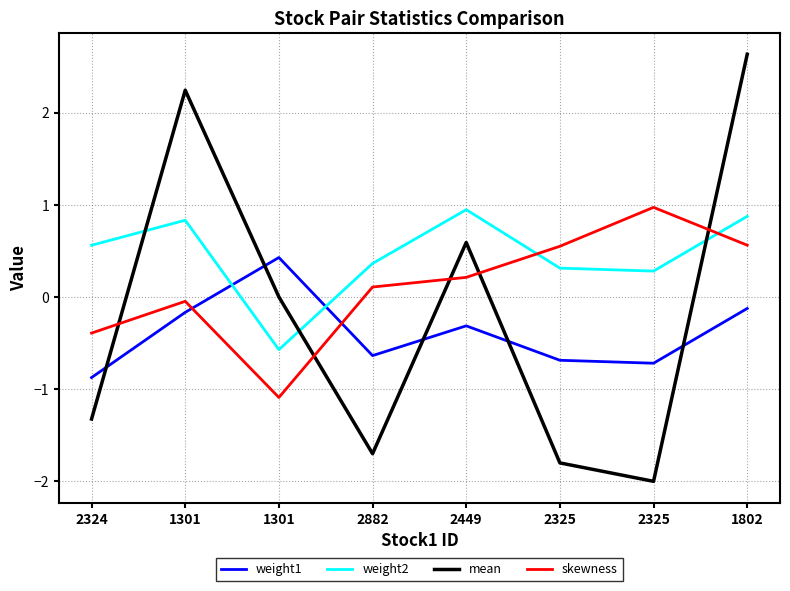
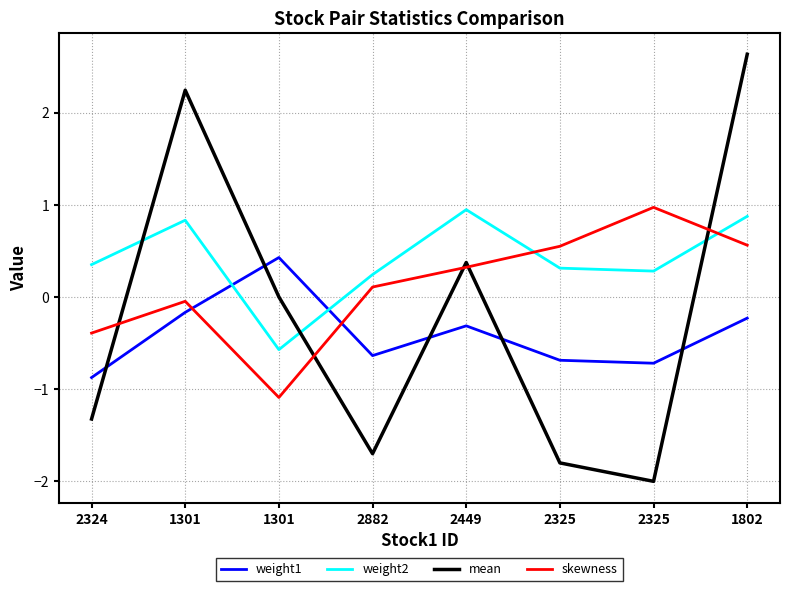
  {
    "weight1": {
      "2324": -0.9,
      "2882": -0.6,
      "2449": -0.3,
-     "1802": -0.1
+     "1802": -0.2
    },
    "weight2": {
-     "2324": 0.6,
-     "2882": 0.4,
+     "2324": 0.3,
+     "2882": 0.2,
      "2449": 0.9,
      "1802": 0.9
    },
    "mean": {
      "2324": -1.3,
      "2882": -1.7,
-     "2449": 0.6,
+     "2449": 0.4,
      "1802": 2.6
    },
    "skewness": {
      "2324": -0.4,
      "2882": 0.1,
-     "2449": 0.2,
+     "2449": 0.3,
      "1802": 0.6
    }
  }
